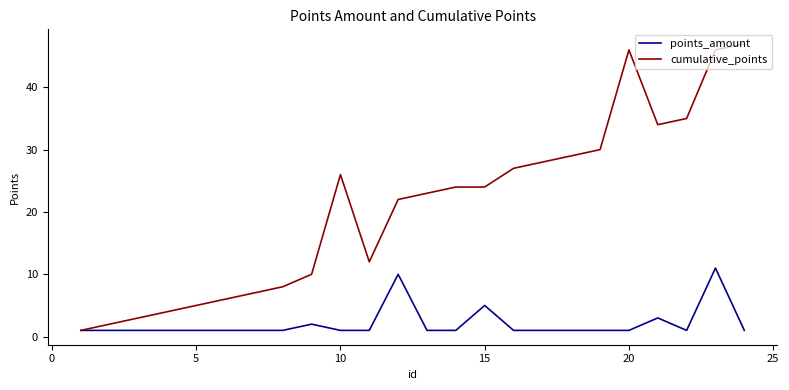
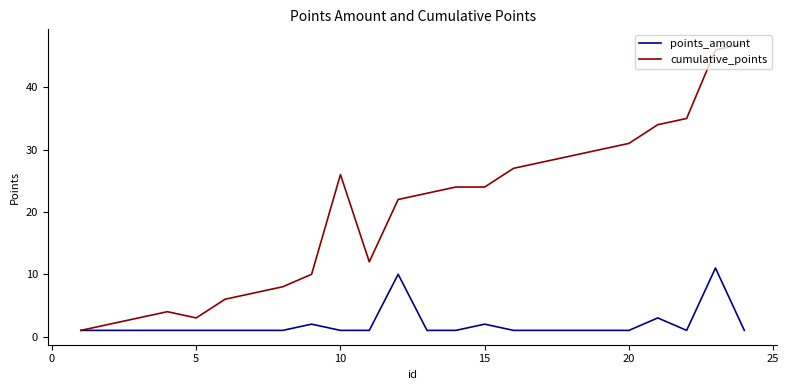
  {
    "points_amount": {
      "5": 1,
      "10": 1,
-     "15": 5,
+     "15": 2,
      "20": 1
    },
    "cumulative_points": {
-     "5": 5,
+     "5": 3,
      "10": 26,
      "15": 24,
-     "20": 46
+     "20": 31
    }
  }
